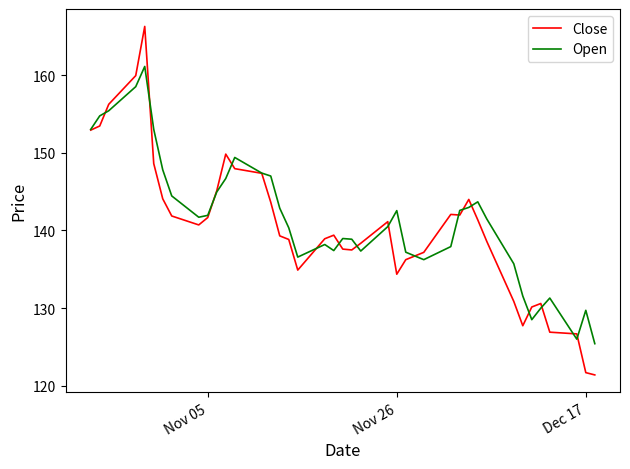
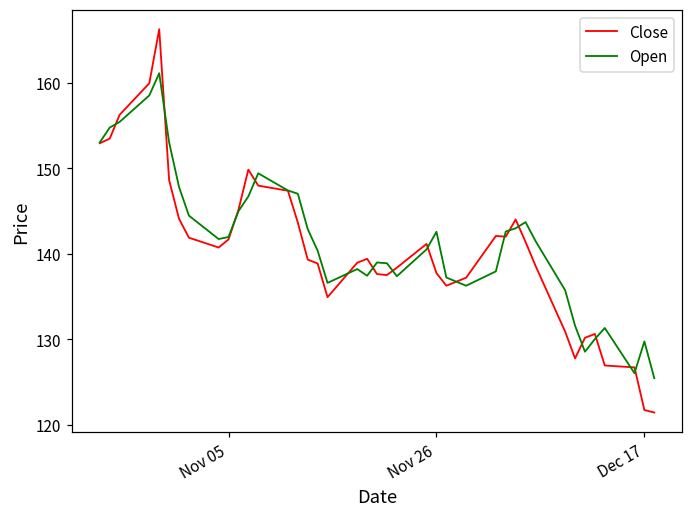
  {
    "Close": {
-     "Nov 26": 134,
+     "Nov 26": 138,
      "Dec 17": 122
    },
    "Open": {
      "Nov 26": 143,
      "Dec 17": 130
    }
  }
